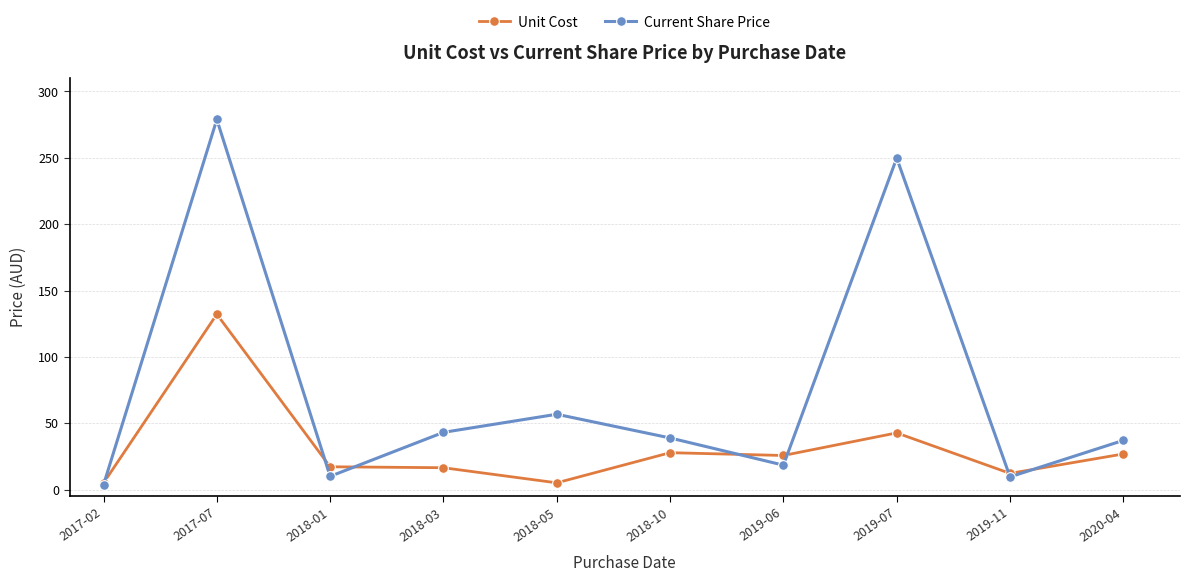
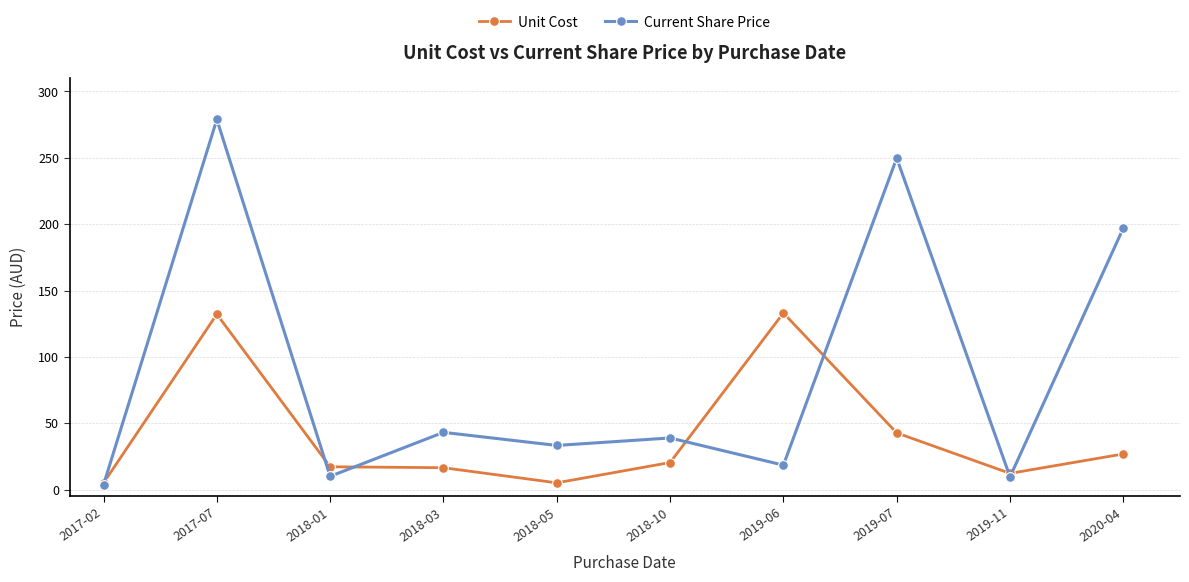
  {
    "Unit Cost": {
      "2017-07": 132,
      "2018-01": 17,
      "2018-03": 16,
      "2018-05": 5,
-     "2018-10": 28,
-     "2019-06": 26,
+     "2018-10": 20,
+     "2019-06": 133,
      "2019-07": 43,
      "2019-11": 12,
      "2020-04": 27
    },
    "Current Share Price": {
      "2017-07": 279,
      "2018-01": 10,
      "2018-03": 43,
-     "2018-05": 57,
+     "2018-05": 33,
      "2018-10": 39,
      "2019-06": 18,
      "2019-07": 250,
      "2019-11": 10,
-     "2020-04": 37
+     "2020-04": 197
    }
  }
